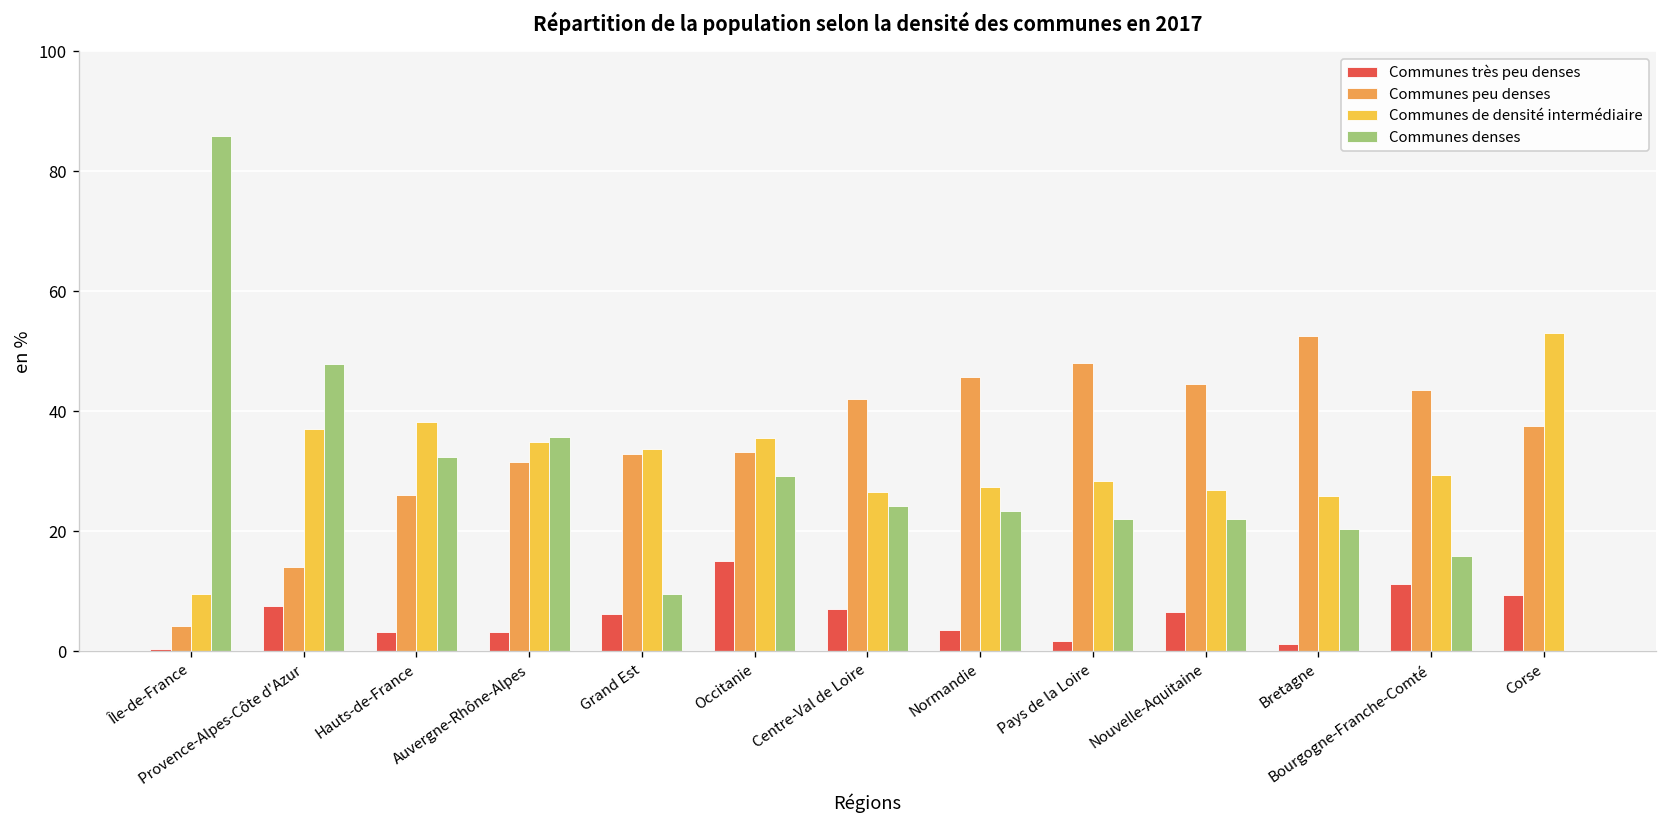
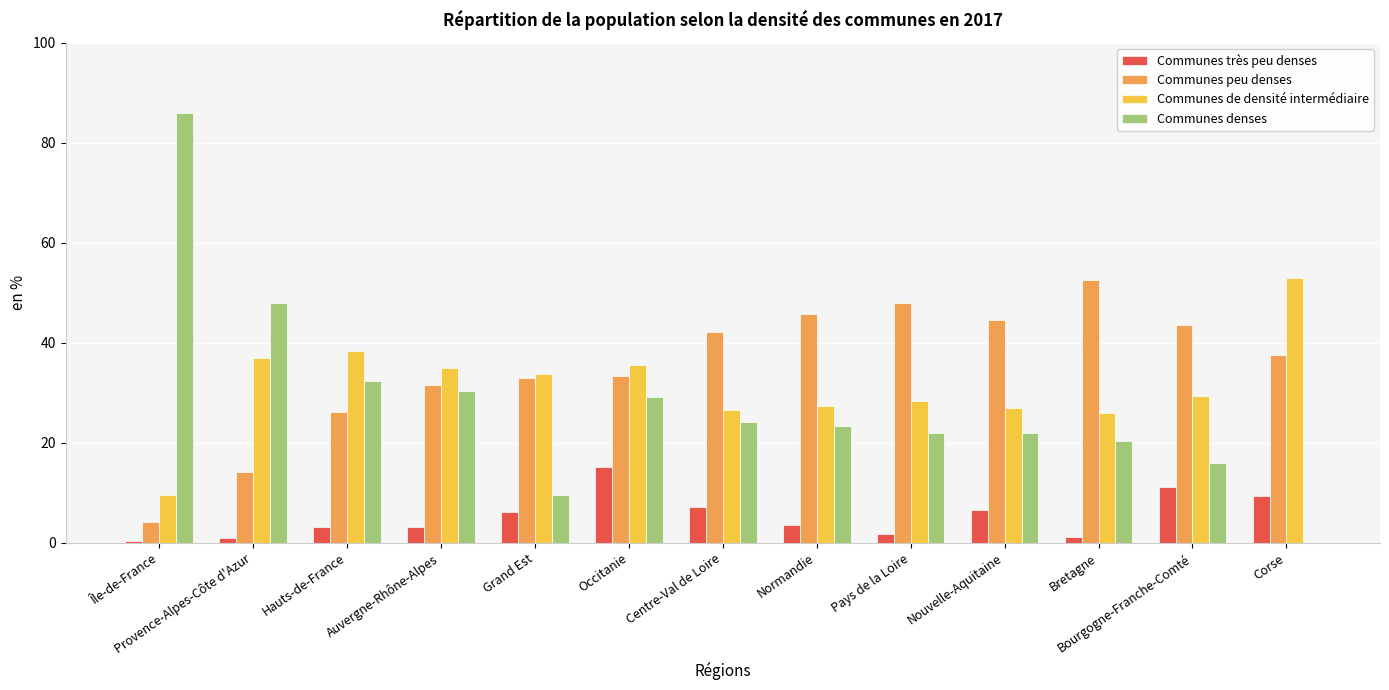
  {
    "Communes très peu denses": {
-     "Provence-Alpes-Côte d'Azur": 8,
+     "Provence-Alpes-Côte d'Azur": 1,
      "Hauts-de-France": 3,
      "Auvergne-Rhône-Alpes": 3,
      "Grand Est": 6,
      "Occitanie": 15,
      "Centre-Val de Loire": 7,
      "Normandie": 4,
      "Pays de la Loire": 2,
      "Nouvelle-Aquitaine": 7,
      "Bretagne": 1,
      "Bourgogne-Franche-Comté": 11,
      "Corse": 9
    },
    "Communes denses": {
      "Île-de-France": 86,
      "Provence-Alpes-Côte d'Azur": 48,
      "Hauts-de-France": 32,
-     "Auvergne-Rhône-Alpes": 36,
+     "Auvergne-Rhône-Alpes": 30,
      "Grand Est": 10,
      "Occitanie": 29,
      "Centre-Val de Loire": 24,
      "Normandie": 23,
      "Pays de la Loire": 22,
      "Nouvelle-Aquitaine": 22,
      "Bretagne": 20,
      "Bourgogne-Franche-Comté": 16,
      "Corse": 0
    }
  }
